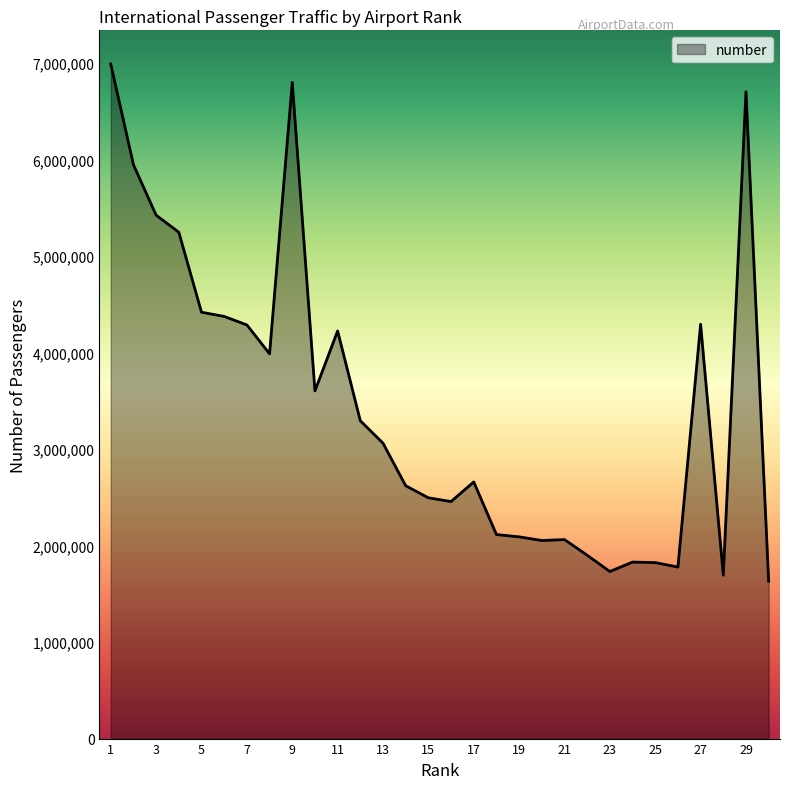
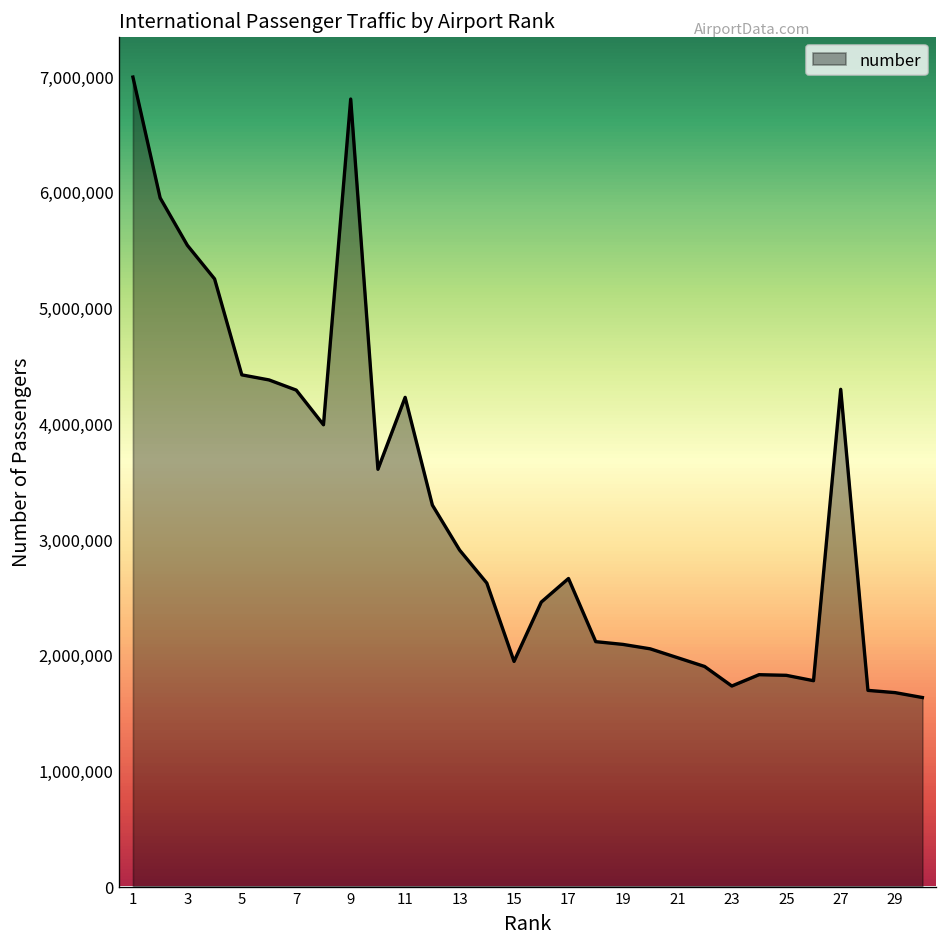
  {
    "1": "7,000,000",
-   "3": "5,400,000",
+   "3": "5,500,000",
    "5": "4,400,000",
    "7": "4,300,000",
    "9": "6,800,000",
    "11": "4,200,000",
-   "13": "3,100,000",
-   "15": "2,500,000",
+   "13": "2,900,000",
+   "15": "1,900,000",
    "17": "2,700,000",
    "19": "2,100,000",
-   "21": "2,100,000",
+   "21": "2,000,000",
    "23": "1,700,000",
    "25": "1,800,000",
    "27": "4,300,000",
-   "29": "6,700,000"
+   "29": "1,700,000"
  }
